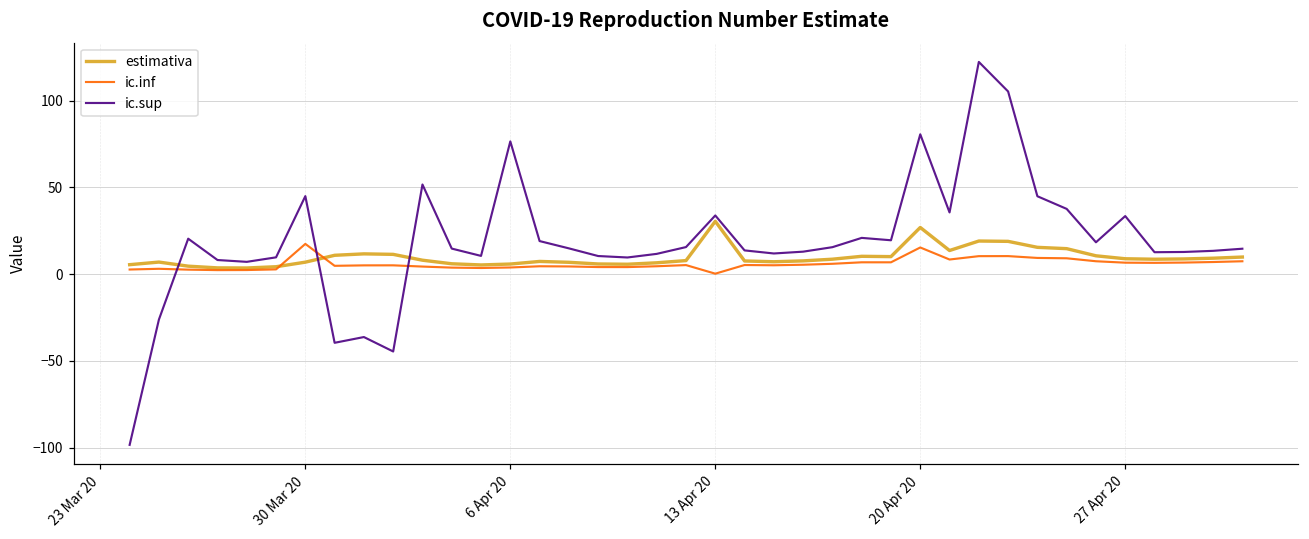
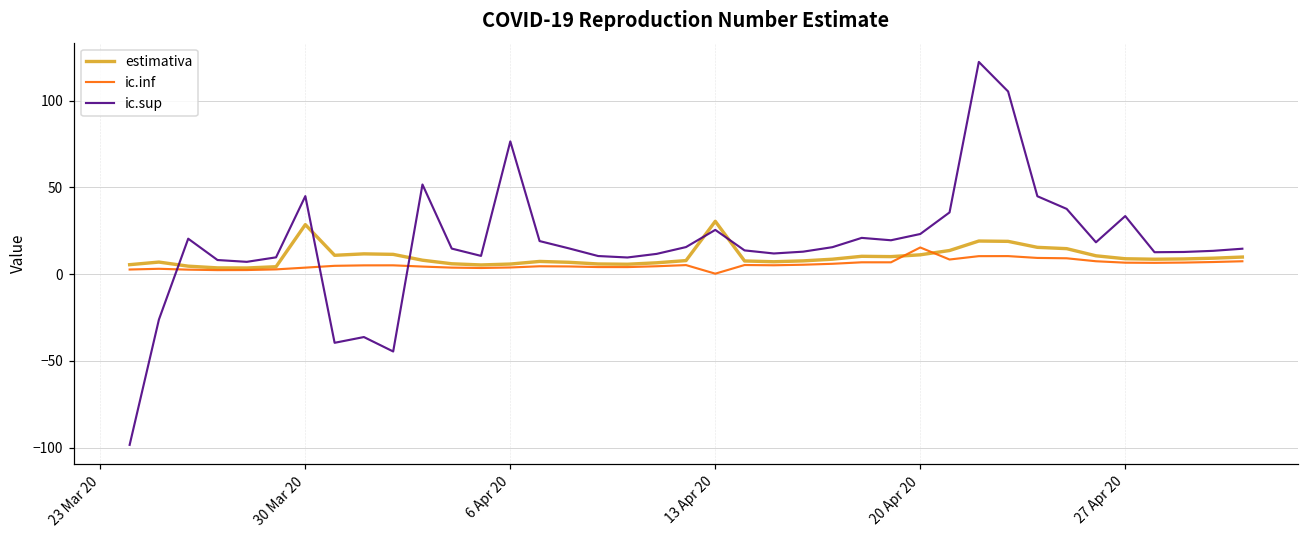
  {
    "estimativa": {
-     "30 Mar 20": 7,
+     "30 Mar 20": 28,
      "6 Apr 20": 6,
      "13 Apr 20": 30,
-     "20 Apr 20": 27,
+     "20 Apr 20": 11,
      "27 Apr 20": 9
    },
    "ic.inf": {
-     "30 Mar 20": 17,
+     "30 Mar 20": 4,
      "6 Apr 20": 4,
      "13 Apr 20": 0,
      "20 Apr 20": 15,
      "27 Apr 20": 7
    },
    "ic.sup": {
      "30 Mar 20": 45,
      "6 Apr 20": 76,
-     "13 Apr 20": 34,
-     "20 Apr 20": 81,
+     "13 Apr 20": 25,
+     "20 Apr 20": 23,
      "27 Apr 20": 33
    }
  }
